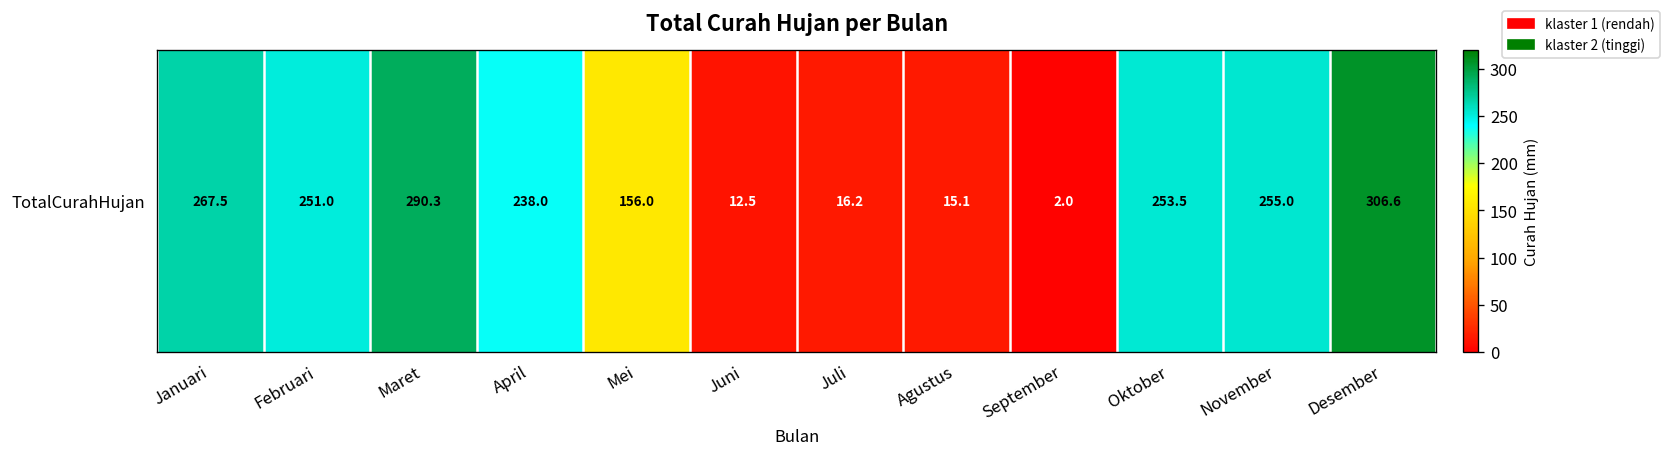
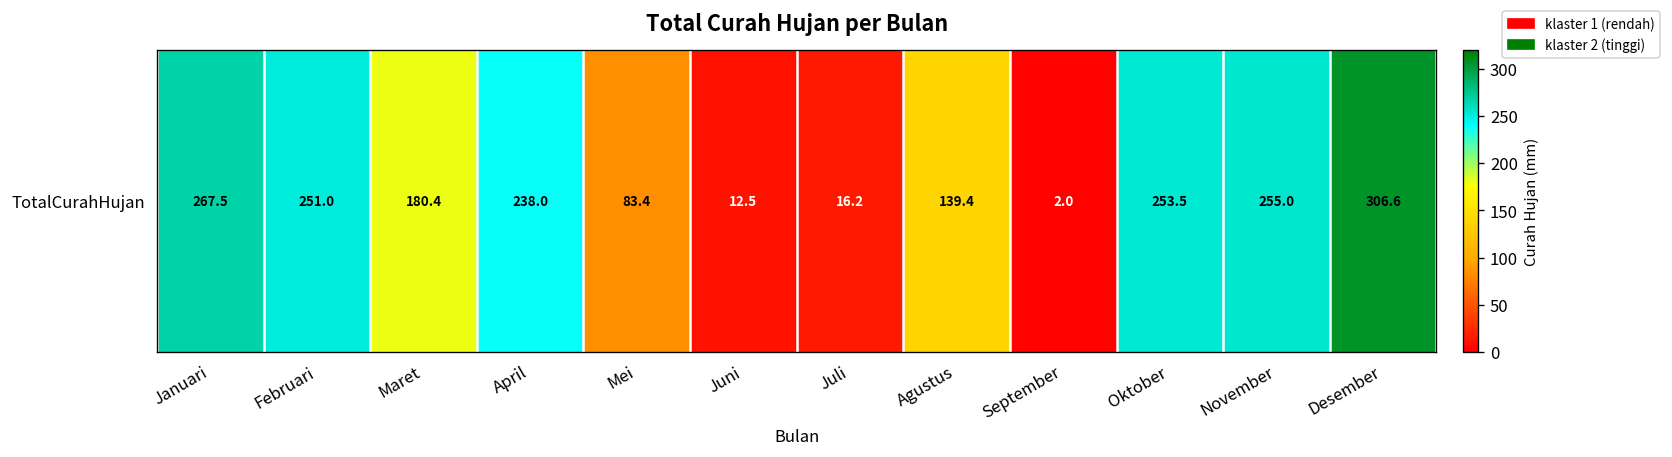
  {
    "TotalCurahHujan": {
      "Januari": 267.5,
      "Februari": 251.0,
-     "Maret": 290.3,
+     "Maret": 180.4,
      "April": 238.0,
-     "Mei": 156.0,
+     "Mei": 83.4,
      "Juni": 12.5,
      "Juli": 16.2,
-     "Agustus": 15.1,
+     "Agustus": 139.4,
      "September": 2.0,
      "Oktober": 253.5,
      "November": 255.0,
      "Desember": 306.6
    }
  }
